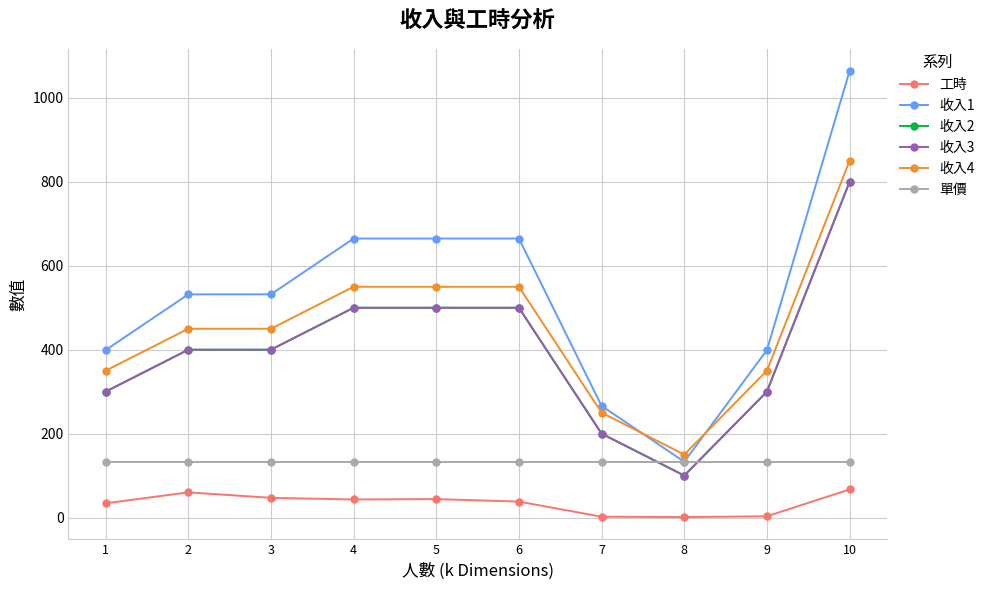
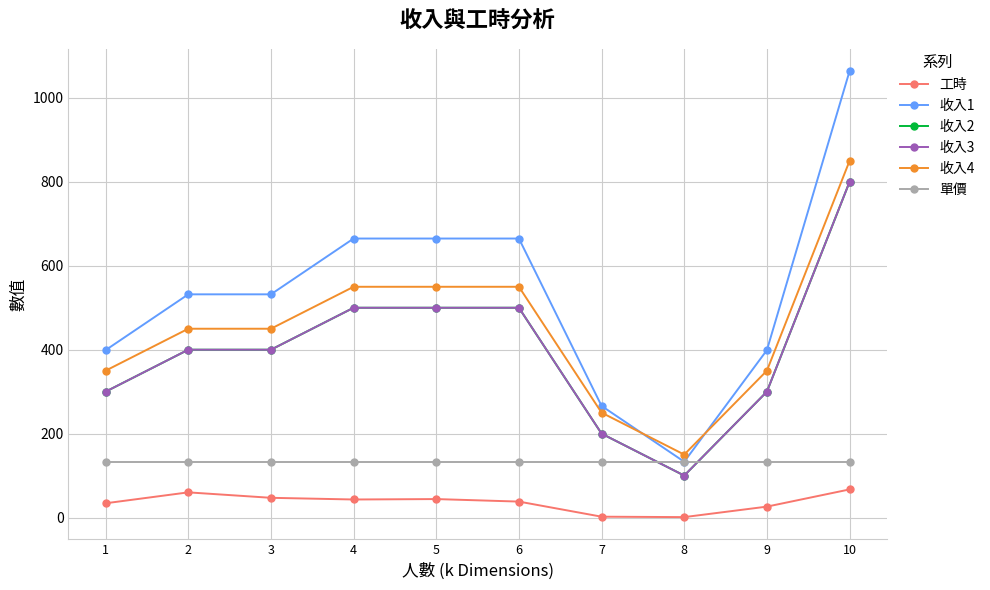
  {
    "工時": {
      "1": 30,
      "2": 60,
      "3": 50,
      "4": 40,
      "5": 40,
      "6": 40,
      "7": 0,
      "8": 0,
-     "9": 0,
+     "9": 30,
      "10": 70
    },
    "收入1": {
      "1": 400,
      "2": 530,
      "3": 530,
      "4": 670,
      "5": 670,
      "6": 670,
      "7": 270,
      "9": 400,
      "10": 1060
    },
    "收入3": {
      "1": 300,
      "2": 400,
      "3": 400,
      "4": 500,
      "5": 500,
      "6": 500,
      "7": 200,
      "8": 100,
      "9": 300,
      "10": 800
    },
    "收入4": {
      "1": 350,
      "2": 450,
      "3": 450,
      "4": 550,
      "5": 550,
      "6": 550,
      "7": 250,
      "8": 150,
      "9": 350,
      "10": 850
    },
    "單價": {
      "1": 130,
      "2": 130,
      "3": 130,
      "4": 130,
      "5": 130,
      "6": 130,
      "7": 130,
      "9": 130,
      "10": 130
    }
  }
